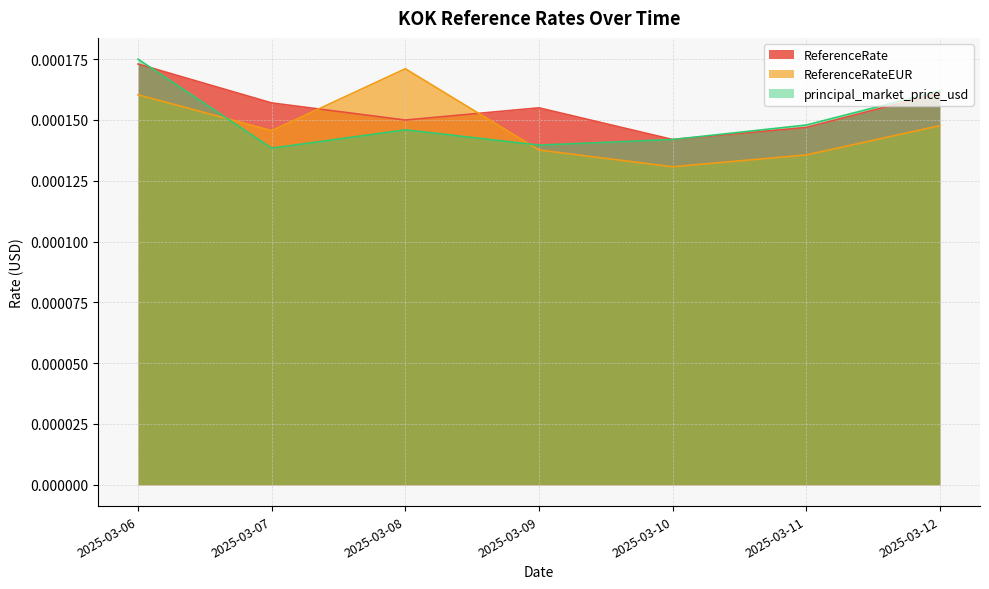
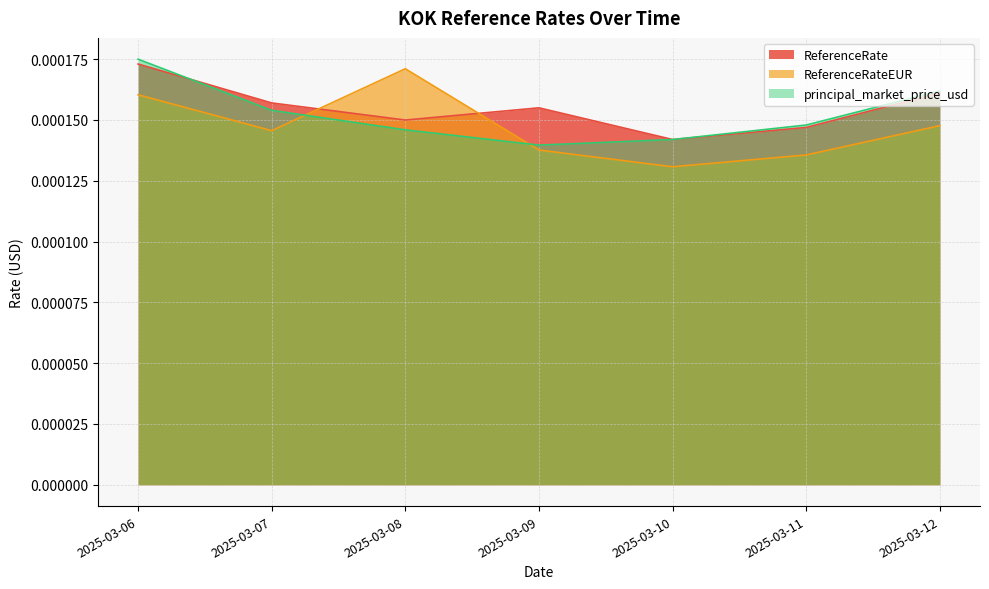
  {
    "ReferenceRate": {
      "2025-03-06": 0.000173,
      "2025-03-07": 0.000157,
      "2025-03-08": 0.000150,
      "2025-03-09": 0.000155
    },
    "ReferenceRateEUR": {
      "2025-03-06": 0.000160,
      "2025-03-07": 0.000146,
      "2025-03-08": 0.000171,
      "2025-03-09": 0.000138,
      "2025-03-10": 0.000131,
      "2025-03-11": 0.000136,
      "2025-03-12": 0.000148
    },
    "principal_market_price_usd": {
      "2025-03-06": 0.000175,
-     "2025-03-07": 0.000138,
+     "2025-03-07": 0.000154,
      "2025-03-08": 0.000146,
      "2025-03-09": 0.000140
    }
  }
